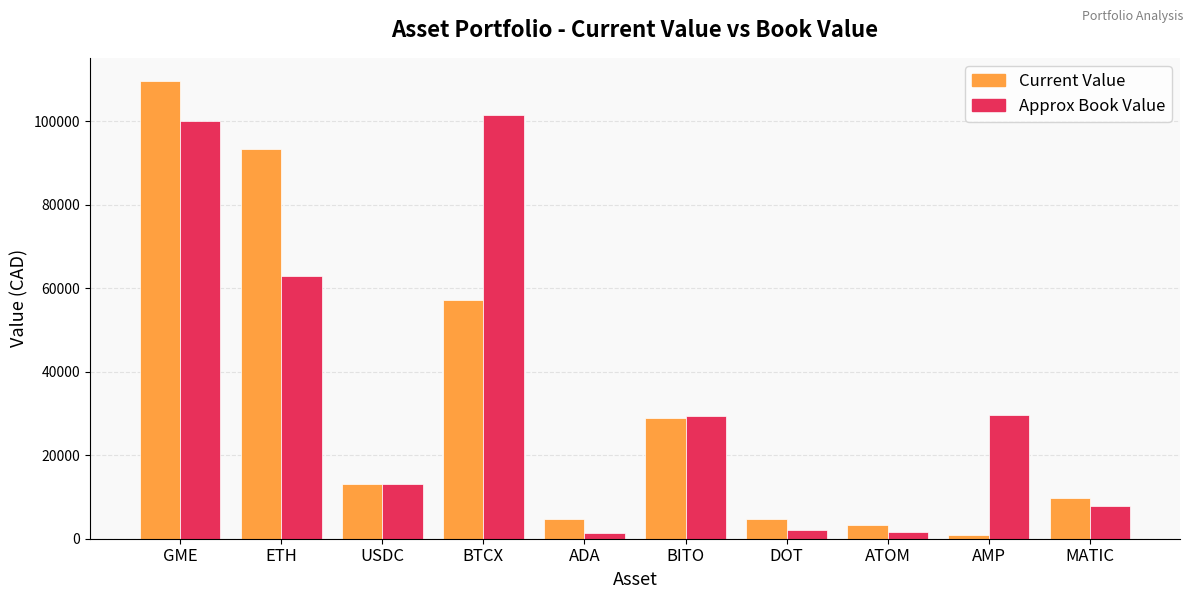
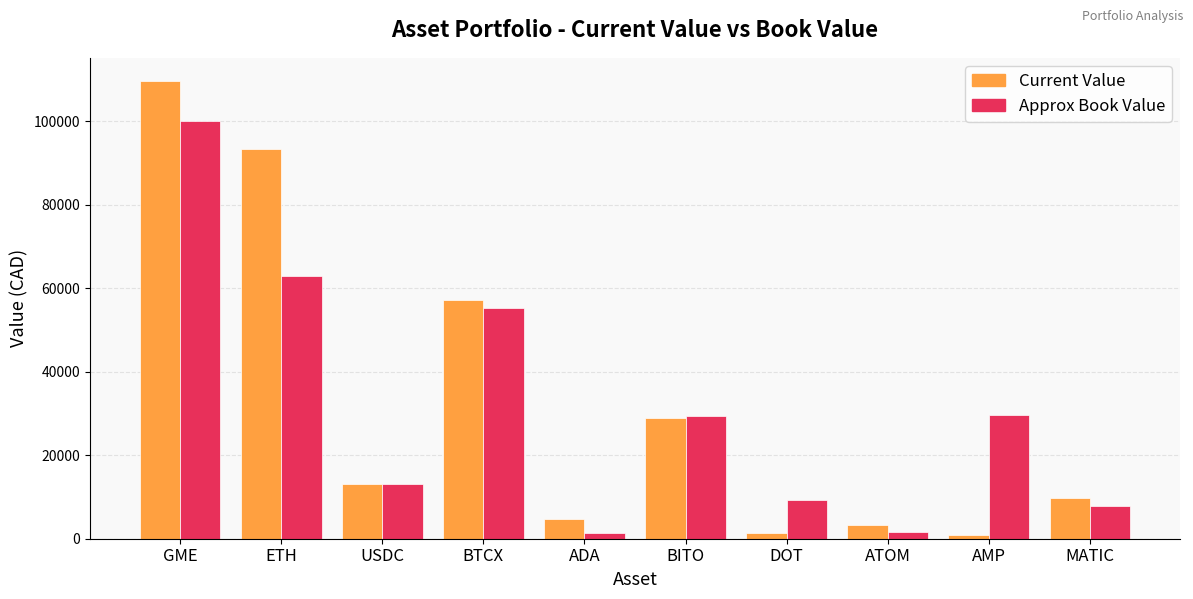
  {
    "Current Value": {
      "GME": 110000,
      "ETH": 93000,
      "USDC": 13000,
      "BTCX": 57000,
      "ADA": 5000,
      "BITO": 29000,
-     "DOT": 5000,
+     "DOT": 1000,
      "ATOM": 3000,
      "AMP": 1000,
      "MATIC": 10000
    },
    "Approx Book Value": {
      "GME": 100000,
      "ETH": 63000,
      "USDC": 13000,
-     "BTCX": 102000,
+     "BTCX": 55000,
      "ADA": 1000,
      "BITO": 29000,
-     "DOT": 2000,
+     "DOT": 9000,
      "ATOM": 2000,
      "AMP": 30000,
      "MATIC": 8000
    }
  }
